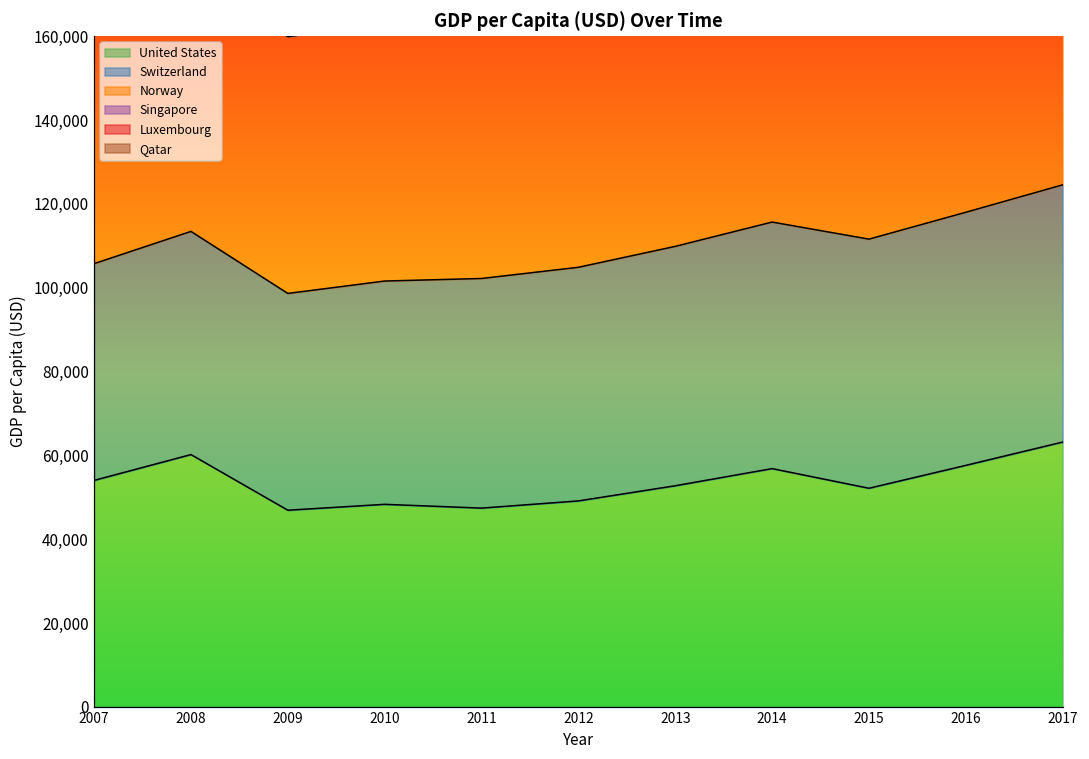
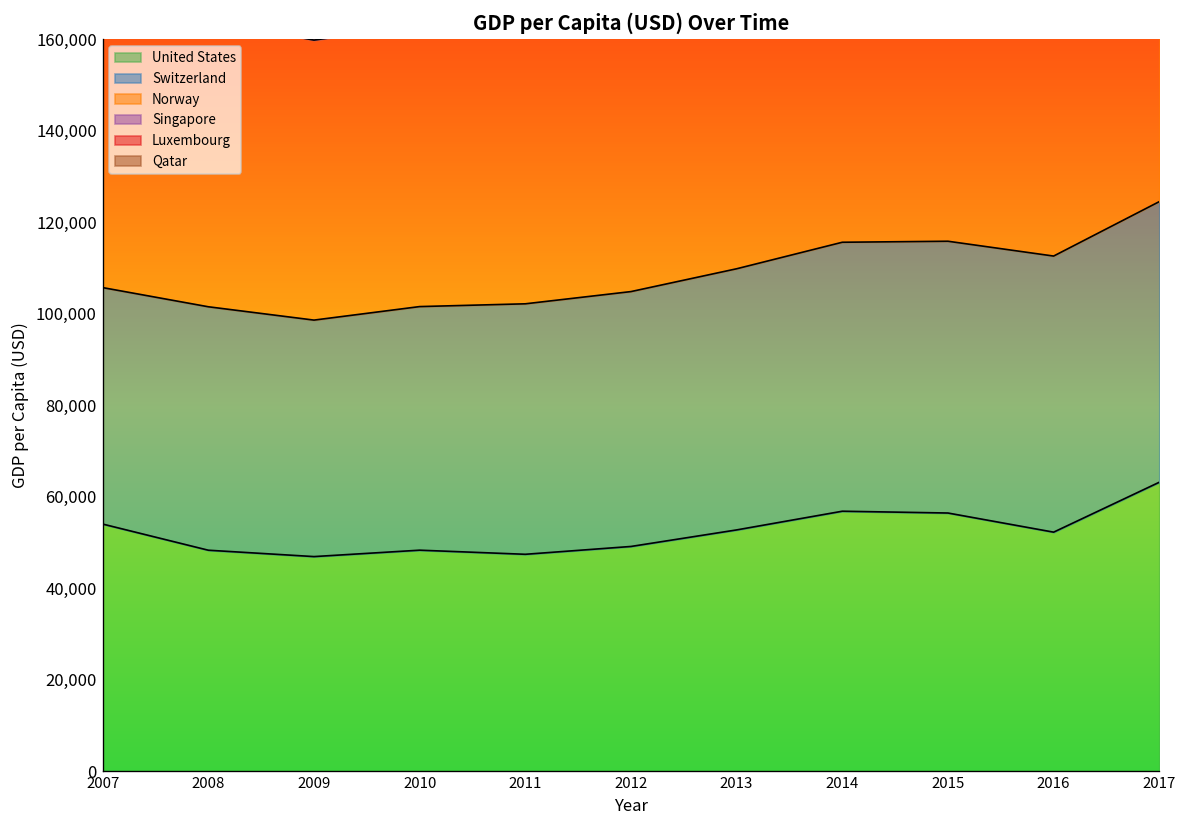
  {
    "United States": {
      "2007": "54,000",
-     "2008": "60,000",
+     "2008": "48,000",
      "2009": "47,000",
      "2010": "48,000",
      "2011": "47,000",
      "2012": "49,000",
      "2013": "53,000",
      "2014": "57,000",
-     "2015": "52,000",
-     "2016": "58,000",
+     "2015": "56,000",
+     "2016": "52,000",
      "2017": "63,000"
    },
    "Switzerland": {
      "2007": "52,000",
      "2008": "53,000",
      "2009": "52,000",
      "2010": "53,000",
      "2011": "55,000",
      "2012": "56,000",
      "2013": "57,000",
      "2014": "59,000",
      "2015": "59,000",
      "2016": "60,000",
      "2017": "61,000"
    },
    "Norway": {
      "2009": "61,000"
    }
  }
